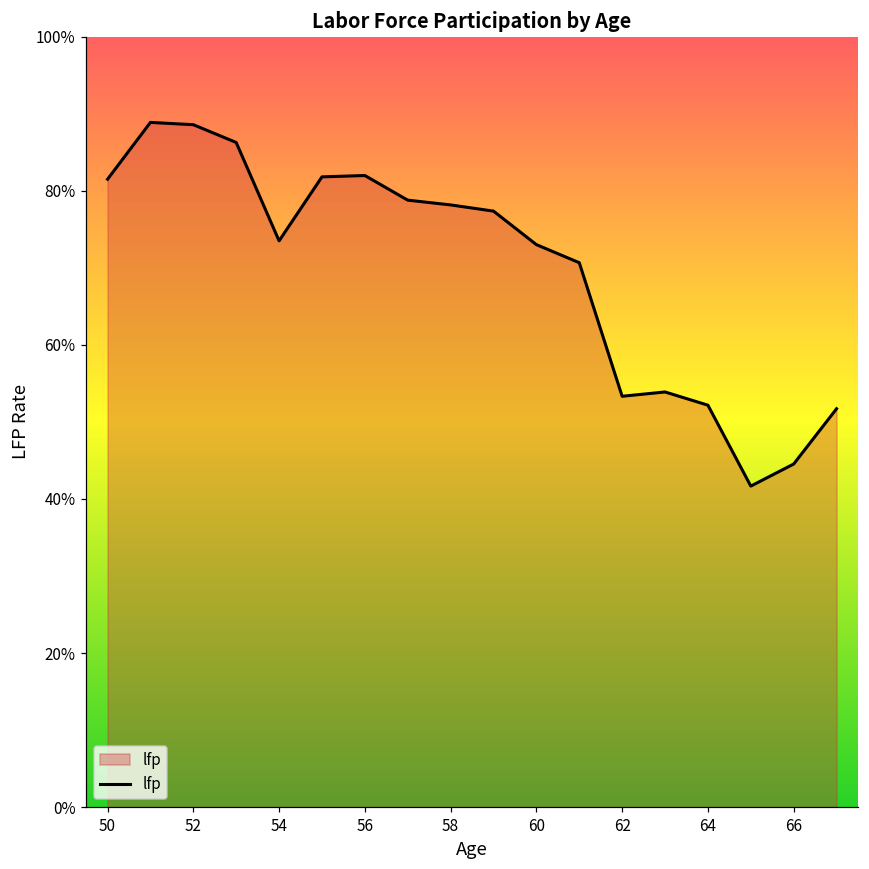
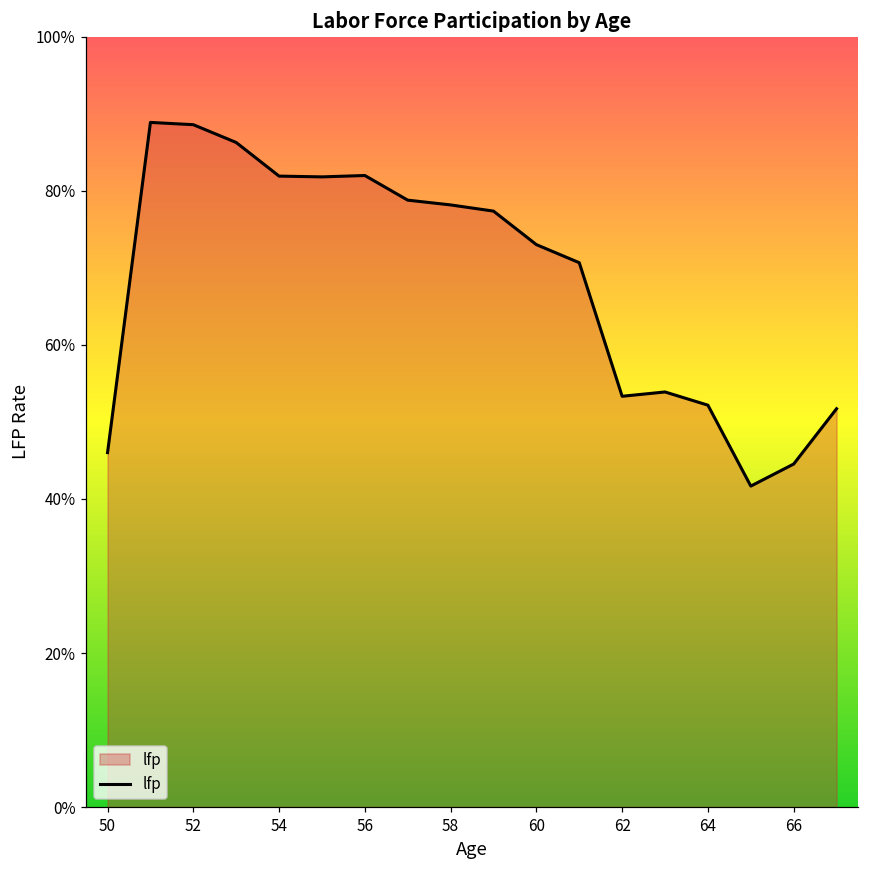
  {
-   "50": "81%",
+   "50": "46%",
    "52": "89%",
-   "54": "73%",
+   "54": "82%",
    "56": "82%",
    "58": "78%",
    "60": "73%",
    "62": "53%",
    "64": "52%",
    "66": "45%"
  }
